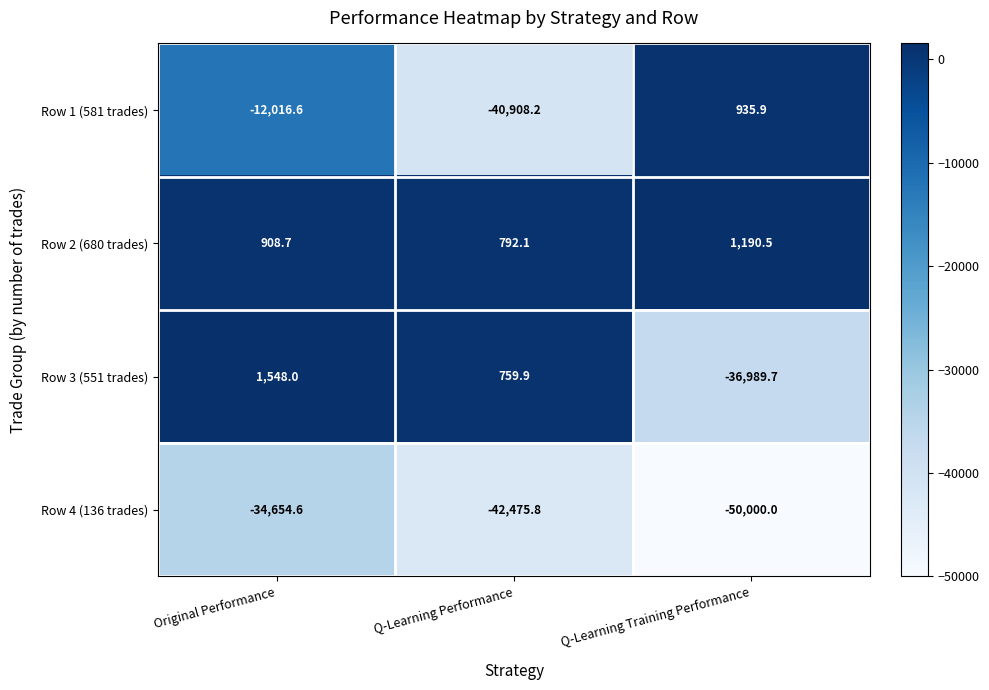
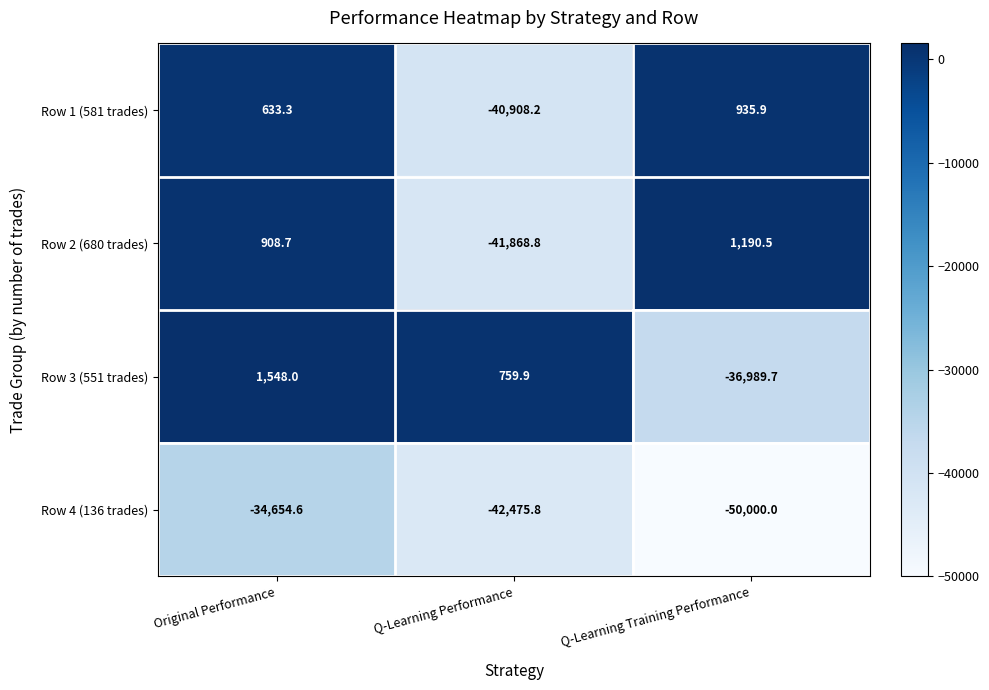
  {
    "Row 1 (581 trades)": {
-     "Original Performance": "-12,016.6",
+     "Original Performance": "633.3",
      "Q-Learning Performance": "-40,908.2",
      "Q-Learning Training Performance": "935.9"
    },
    "Row 2 (680 trades)": {
      "Original Performance": "908.7",
-     "Q-Learning Performance": "792.1",
+     "Q-Learning Performance": "-41,868.8",
      "Q-Learning Training Performance": "1,190.5"
    },
    "Row 3 (551 trades)": {
      "Original Performance": "1,548.0",
      "Q-Learning Performance": "759.9",
      "Q-Learning Training Performance": "-36,989.7"
    },
    "Row 4 (136 trades)": {
      "Original Performance": "-34,654.6",
      "Q-Learning Performance": "-42,475.8",
      "Q-Learning Training Performance": "-50,000.0"
    }
  }
